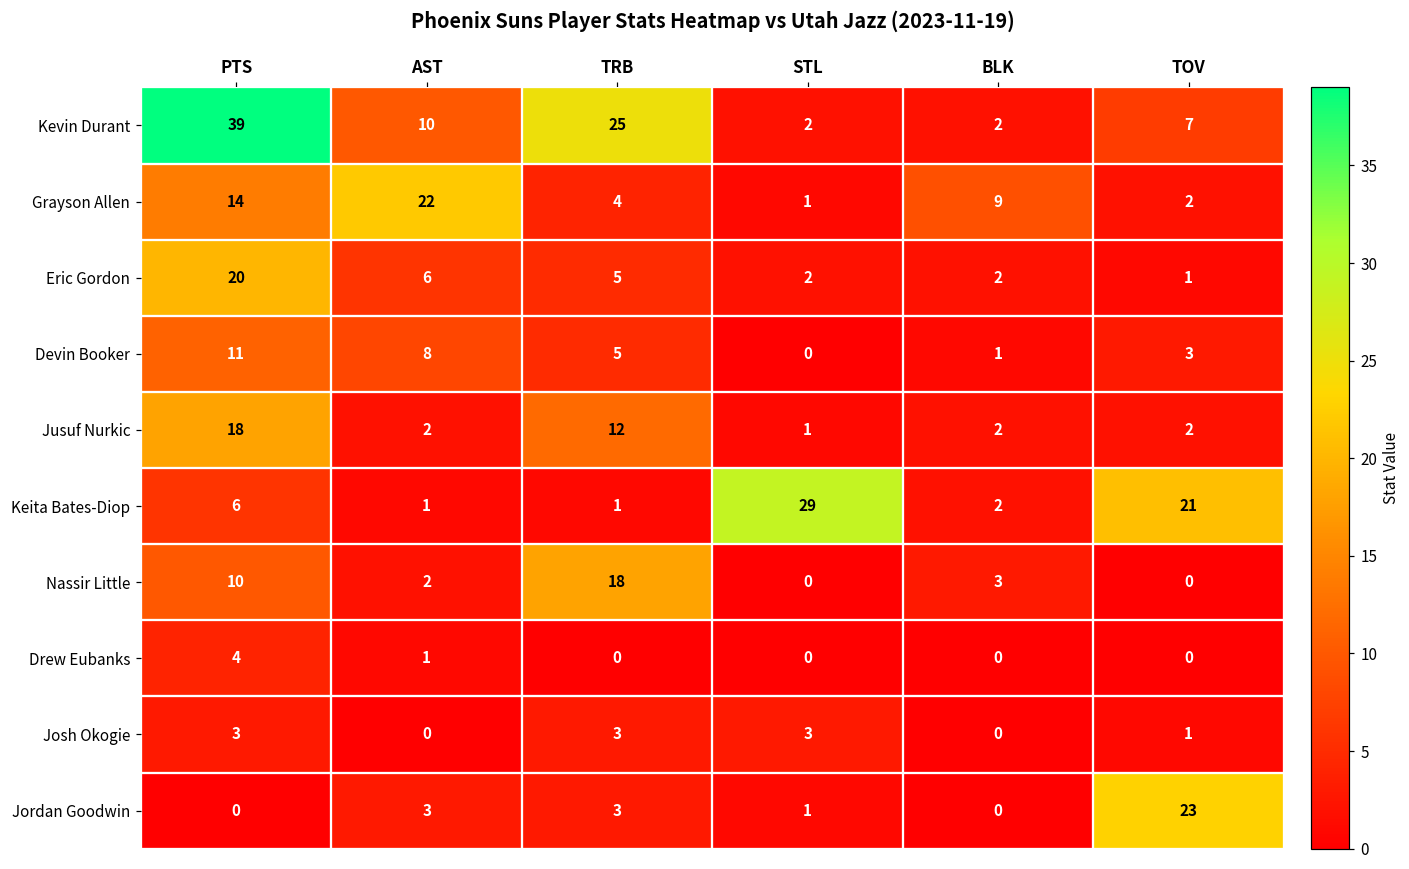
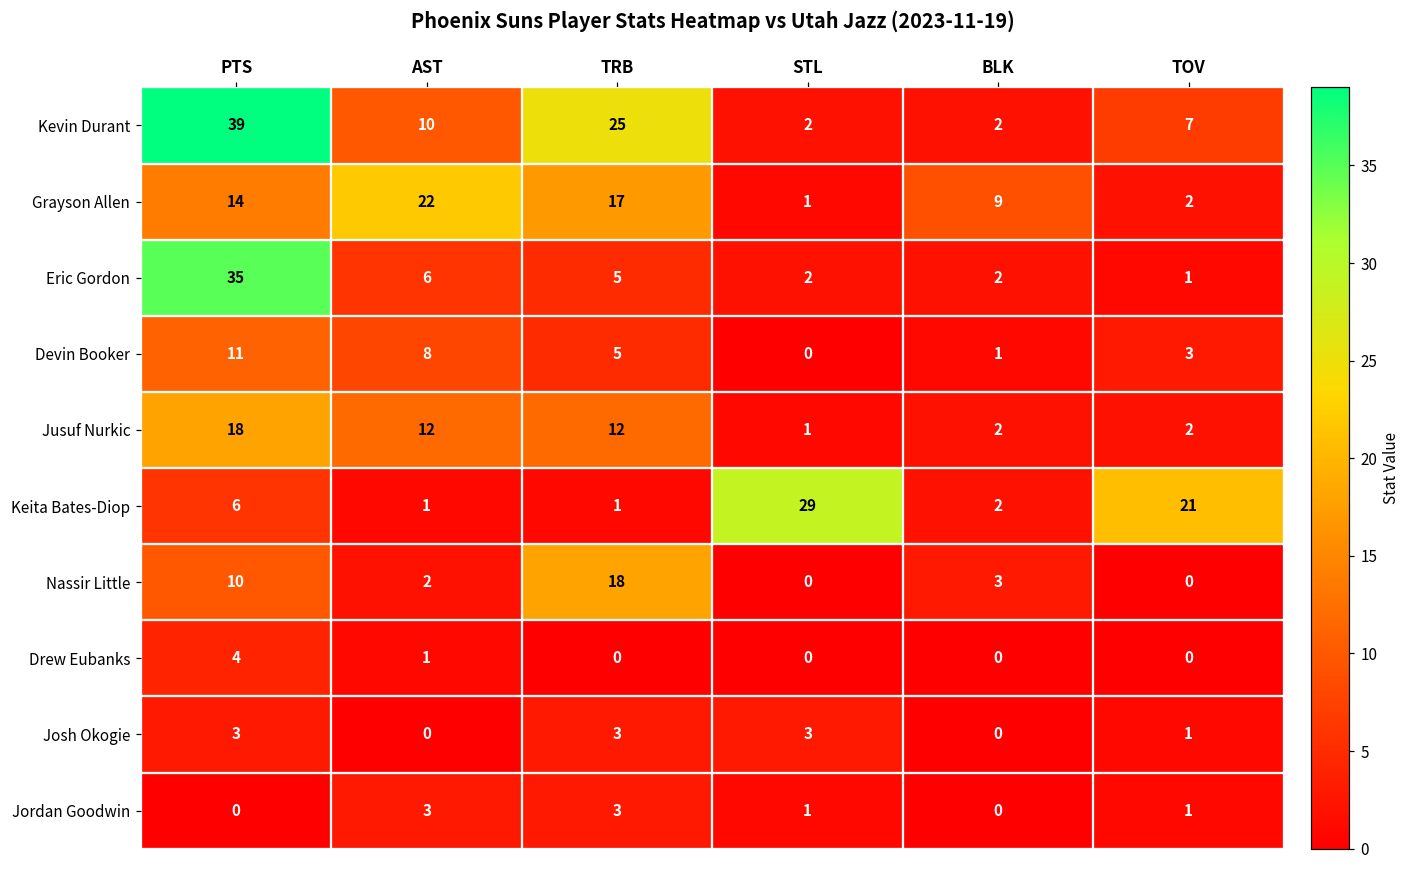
  {
    "Kevin Durant": {
      "PTS": 39,
      "AST": 10,
      "TRB": 25,
      "STL": 2,
      "BLK": 2,
      "TOV": 7
    },
    "Grayson Allen": {
      "PTS": 14,
      "AST": 22,
-     "TRB": 4,
+     "TRB": 17,
      "STL": 1,
      "BLK": 9,
      "TOV": 2
    },
    "Eric Gordon": {
-     "PTS": 20,
+     "PTS": 35,
      "AST": 6,
      "TRB": 5,
      "STL": 2,
      "BLK": 2,
      "TOV": 1
    },
    "Devin Booker": {
      "PTS": 11,
      "AST": 8,
      "TRB": 5,
      "STL": 0,
      "BLK": 1,
      "TOV": 3
    },
    "Jusuf Nurkic": {
      "PTS": 18,
-     "AST": 2,
+     "AST": 12,
      "TRB": 12,
      "STL": 1,
      "BLK": 2,
      "TOV": 2
    },
    "Keita Bates-Diop": {
      "PTS": 6,
      "AST": 1,
      "TRB": 1,
      "STL": 29,
      "BLK": 2,
      "TOV": 21
    },
    "Nassir Little": {
      "PTS": 10,
      "AST": 2,
      "TRB": 18,
      "STL": 0,
      "BLK": 3,
      "TOV": 0
    },
    "Drew Eubanks": {
      "PTS": 4,
      "AST": 1,
      "TRB": 0,
      "STL": 0,
      "BLK": 0,
      "TOV": 0
    },
    "Josh Okogie": {
      "PTS": 3,
      "AST": 0,
      "TRB": 3,
      "STL": 3,
      "BLK": 0,
      "TOV": 1
    },
    "Jordan Goodwin": {
      "PTS": 0,
      "AST": 3,
      "TRB": 3,
      "STL": 1,
      "BLK": 0,
-     "TOV": 23
+     "TOV": 1
    }
  }
